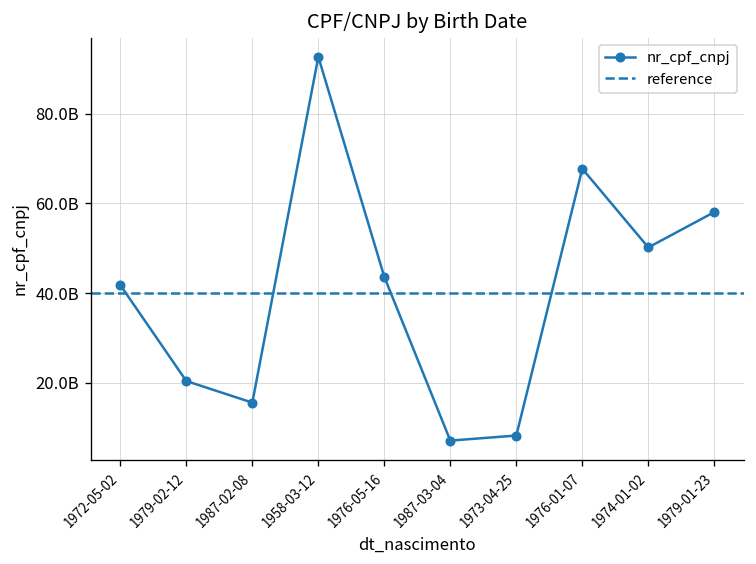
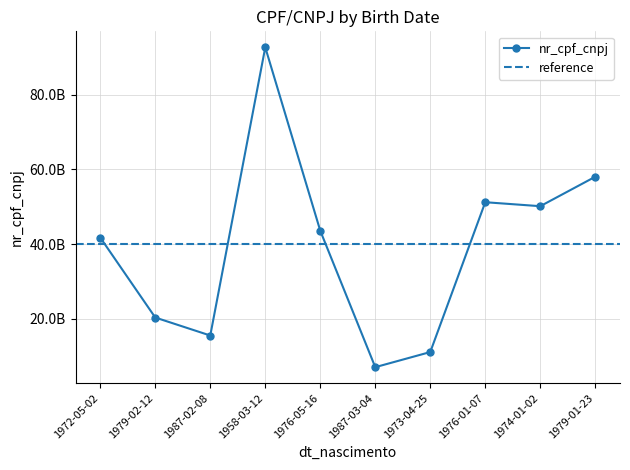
  {
    "1972-05-02": 42000000000,
    "1979-02-12": 20000000000,
    "1987-02-08": 16000000000,
    "1958-03-12": 93000000000,
    "1976-05-16": 44000000000,
    "1987-03-04": 7000000000,
-   "1973-04-25": 8000000000,
-   "1976-01-07": 68000000000,
+   "1973-04-25": 11000000000,
+   "1976-01-07": 51000000000,
    "1974-01-02": 50000000000,
    "1979-01-23": 58000000000
  }
